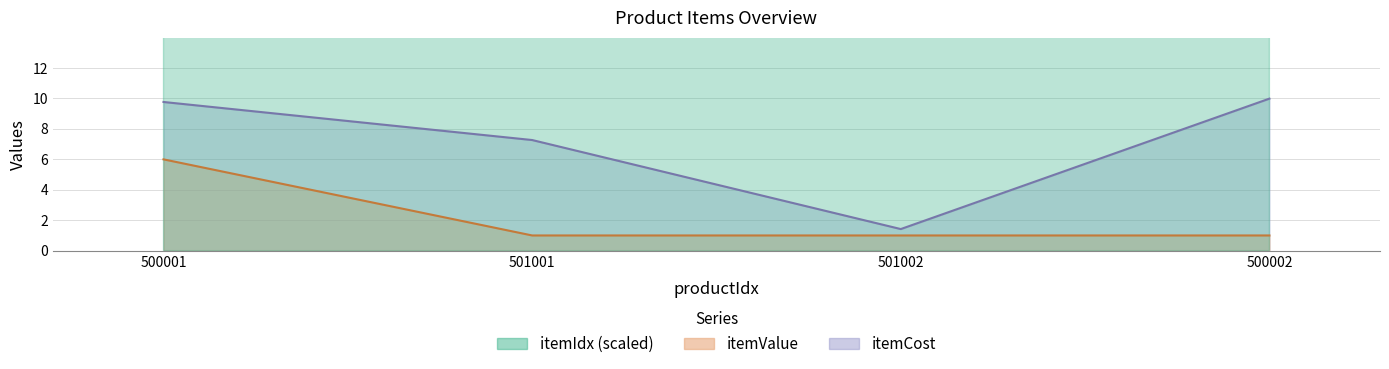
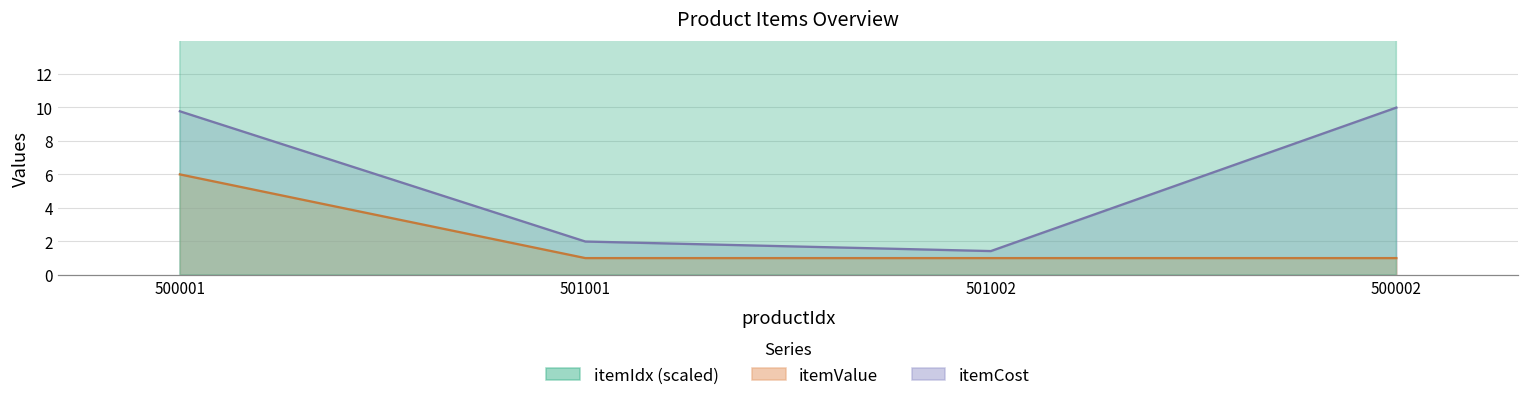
  {
    "itemCost": {
      "500001": 9.8,
-     "501001": 7.3,
+     "501001": 2.0,
      "501002": 1.4,
      "500002": 10.0
    },
    "itemValue": {
      "500001": 6.0,
      "501001": 1.0,
      "501002": 1.0,
      "500002": 1.0
    }
  }
